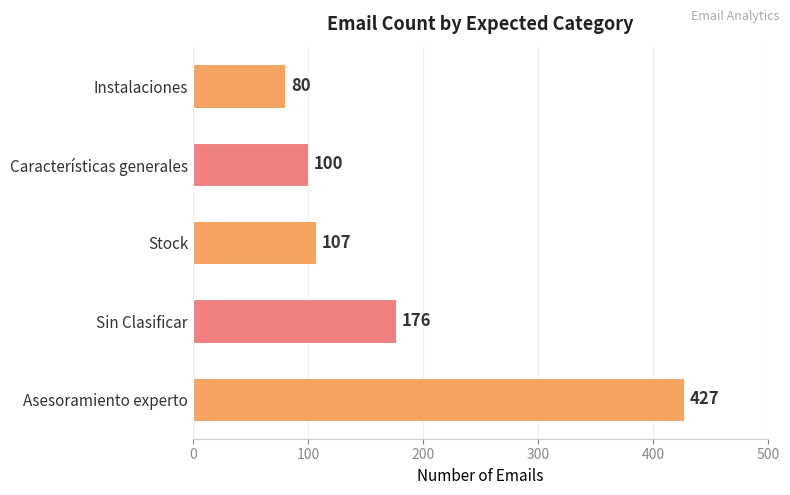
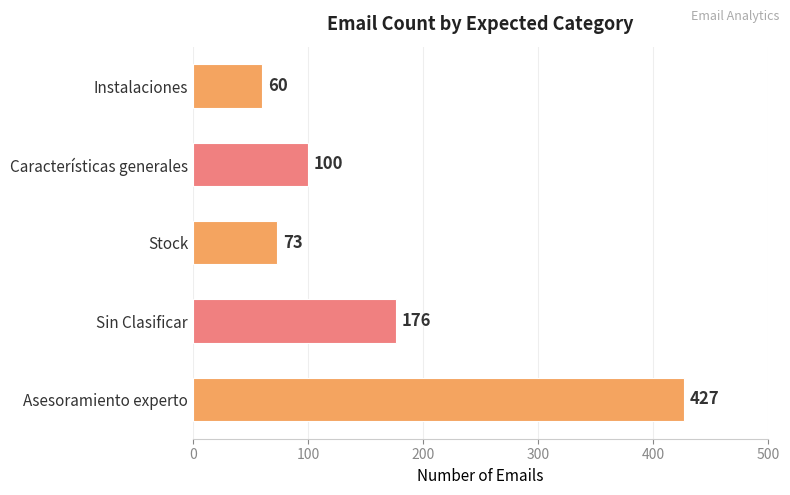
  {
-   "Instalaciones": 80,
+   "Instalaciones": 60,
    "Características generales": 100,
-   "Stock": 107,
+   "Stock": 73,
    "Sin Clasificar": 176,
    "Asesoramiento experto": 427
  }
